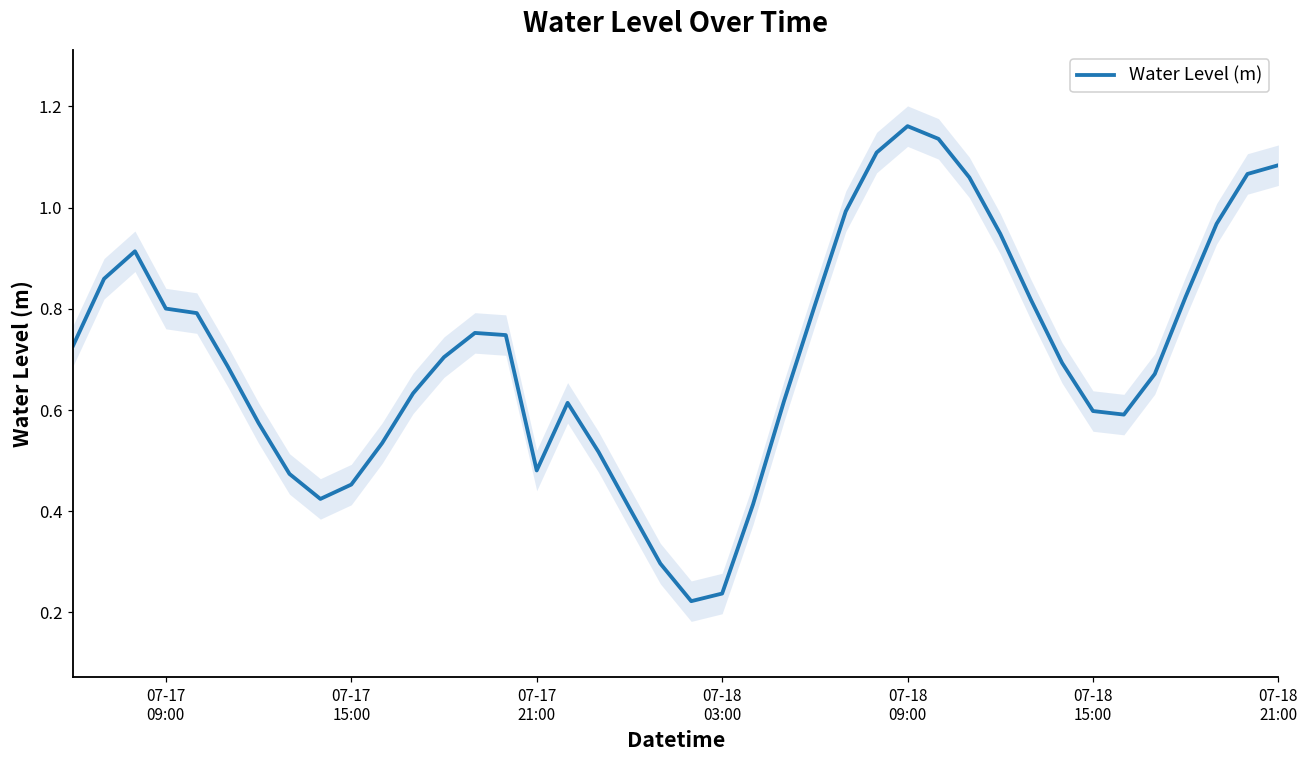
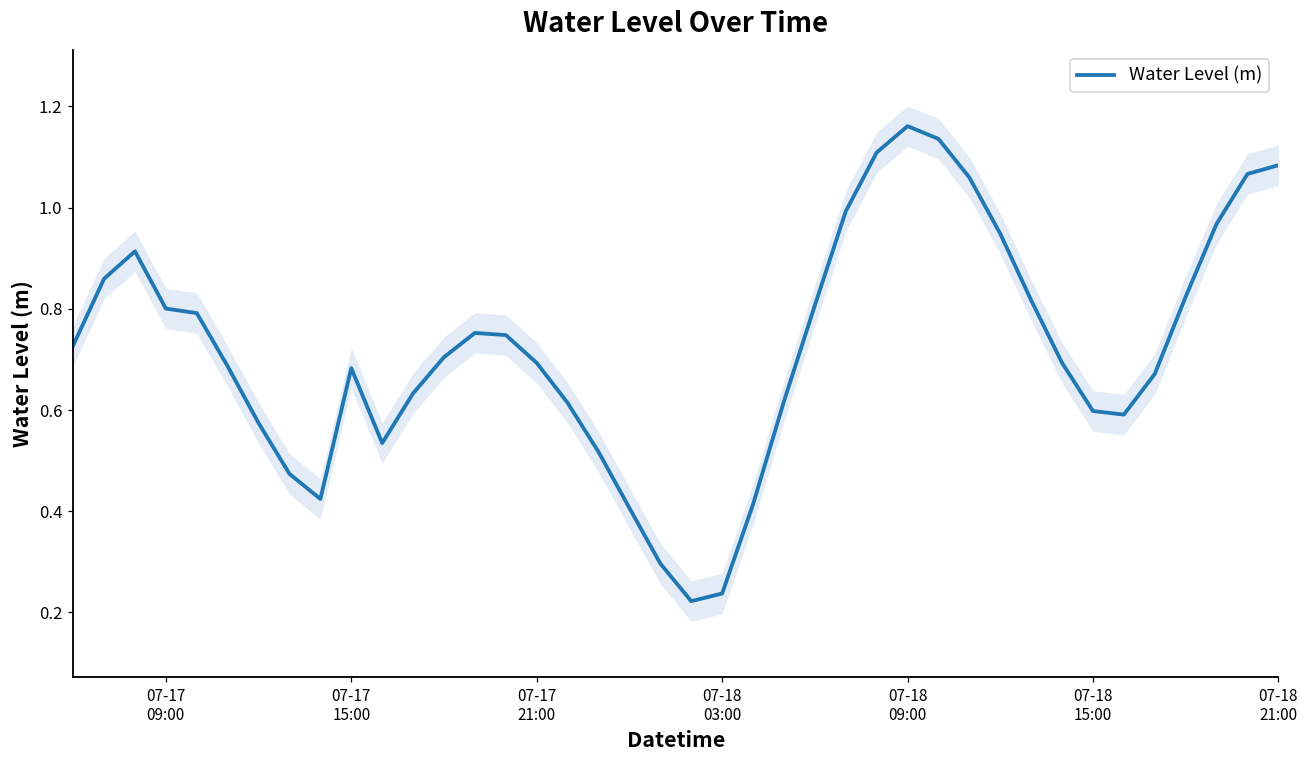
  {
    "Water Level (m)": {
      "07-17 09:00": 0.80,
-     "07-17 15:00": 0.45,
-     "07-17 21:00": 0.48,
+     "07-17 15:00": 0.68,
+     "07-17 21:00": 0.69,
      "07-18 03:00": 0.24,
      "07-18 09:00": 1.16,
      "07-18 15:00": 0.60,
      "07-18 21:00": 1.08
    }
  }
